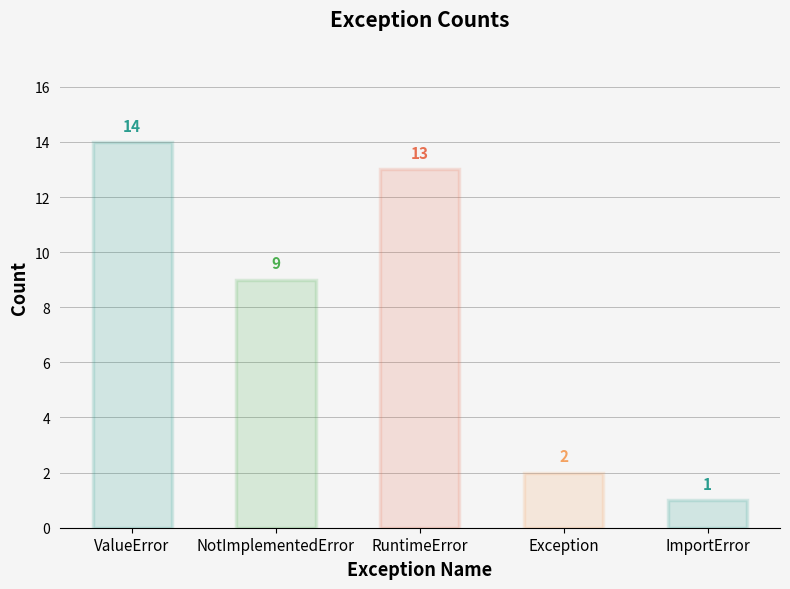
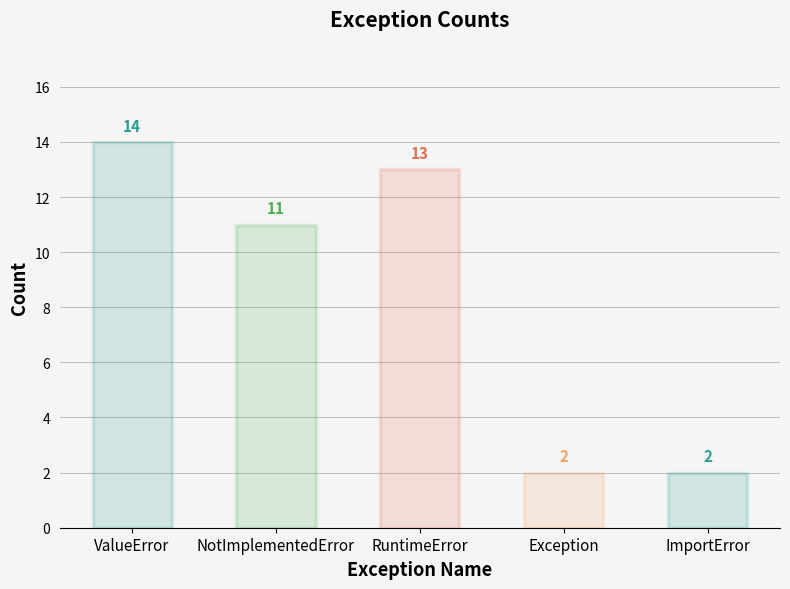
  {
    "ValueError": 14,
-   "NotImplementedError": 9,
+   "NotImplementedError": 11,
    "RuntimeError": 13,
    "Exception": 2,
-   "ImportError": 1
+   "ImportError": 2
  }
